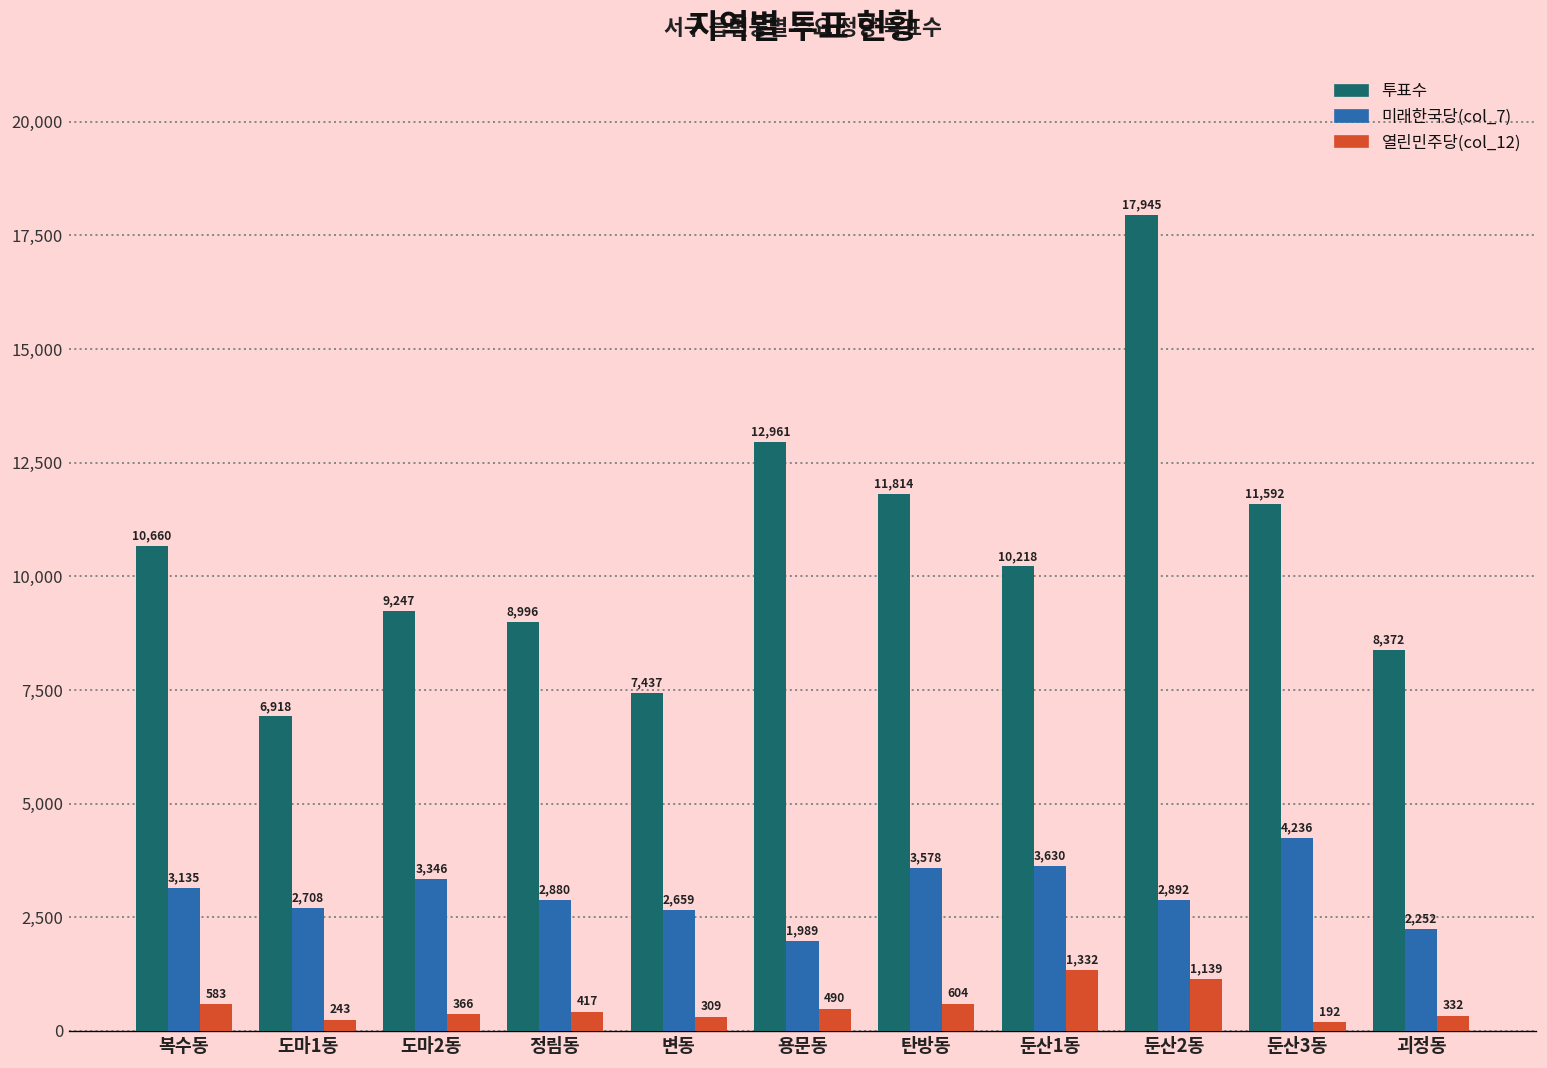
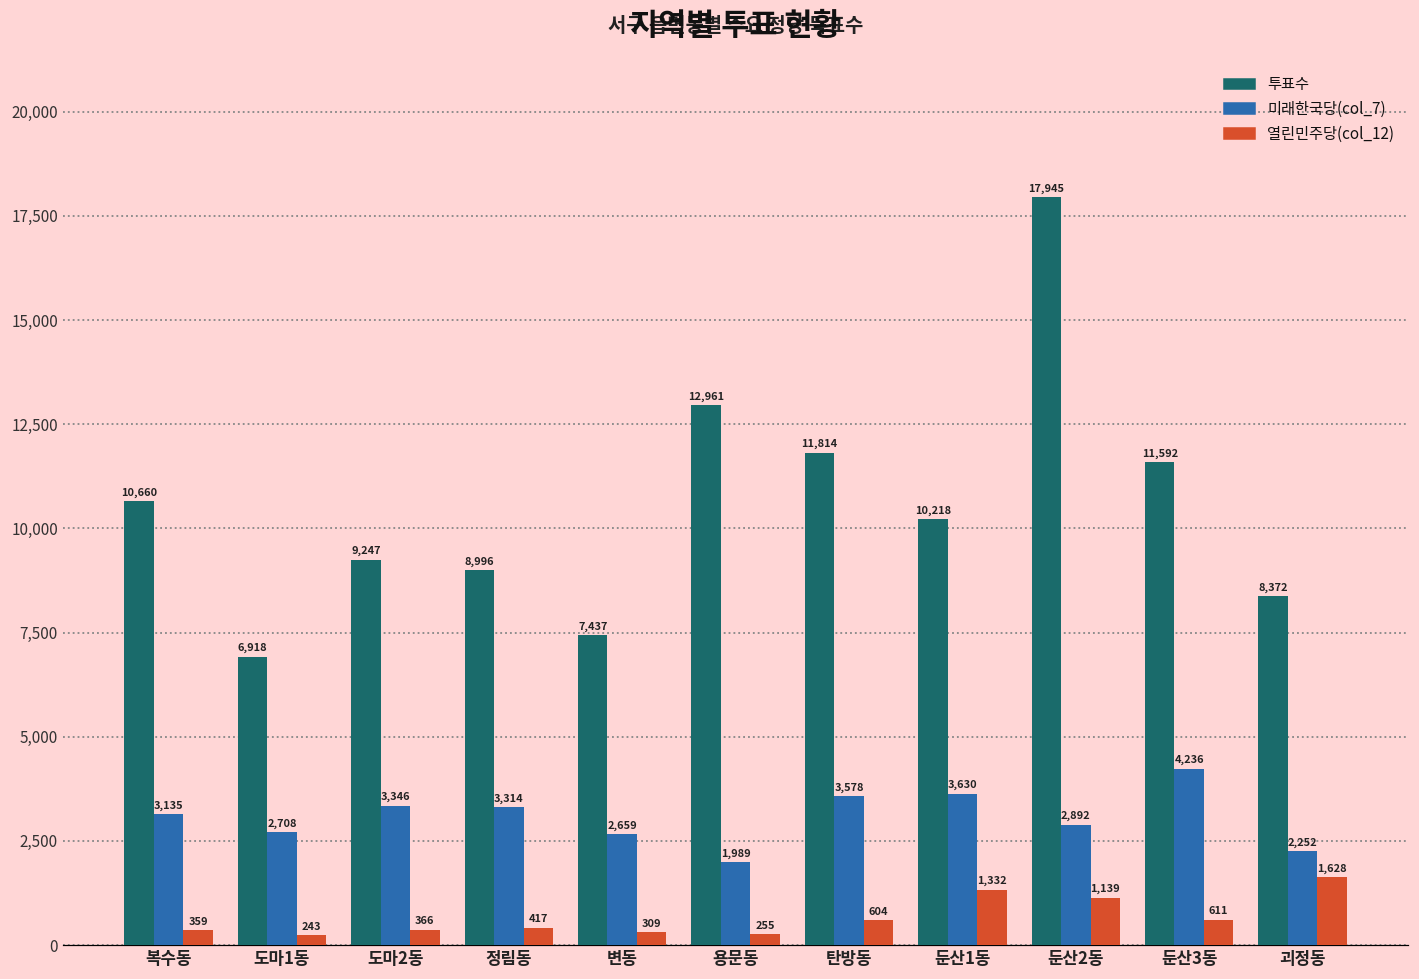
  {
    "투표수": {
      "복수동": "10,660",
      "도마1동": "6,918",
      "도마2동": "9,247",
      "정림동": "8,996",
      "변동": "7,437",
      "용문동": "12,961",
      "탄방동": "11,814",
      "둔산1동": "10,218",
      "둔산2동": "17,945",
      "둔산3동": "11,592",
      "괴정동": "8,372"
    },
    "미래한국당(col_7)": {
      "복수동": "3,135",
      "도마1동": "2,708",
      "도마2동": "3,346",
-     "정림동": "2,880",
+     "정림동": "3,314",
      "변동": "2,659",
      "용문동": "1,989",
      "탄방동": "3,578",
      "둔산1동": "3,630",
      "둔산2동": "2,892",
      "둔산3동": "4,236",
      "괴정동": "2,252"
    },
    "열린민주당(col_12)": {
-     "복수동": "583",
+     "복수동": "359",
      "도마1동": "243",
      "도마2동": "366",
      "정림동": "417",
      "변동": "309",
-     "용문동": "490",
+     "용문동": "255",
      "탄방동": "604",
      "둔산1동": "1,332",
      "둔산2동": "1,139",
-     "둔산3동": "192",
-     "괴정동": "332"
+     "둔산3동": "611",
+     "괴정동": "1,628"
    }
  }
